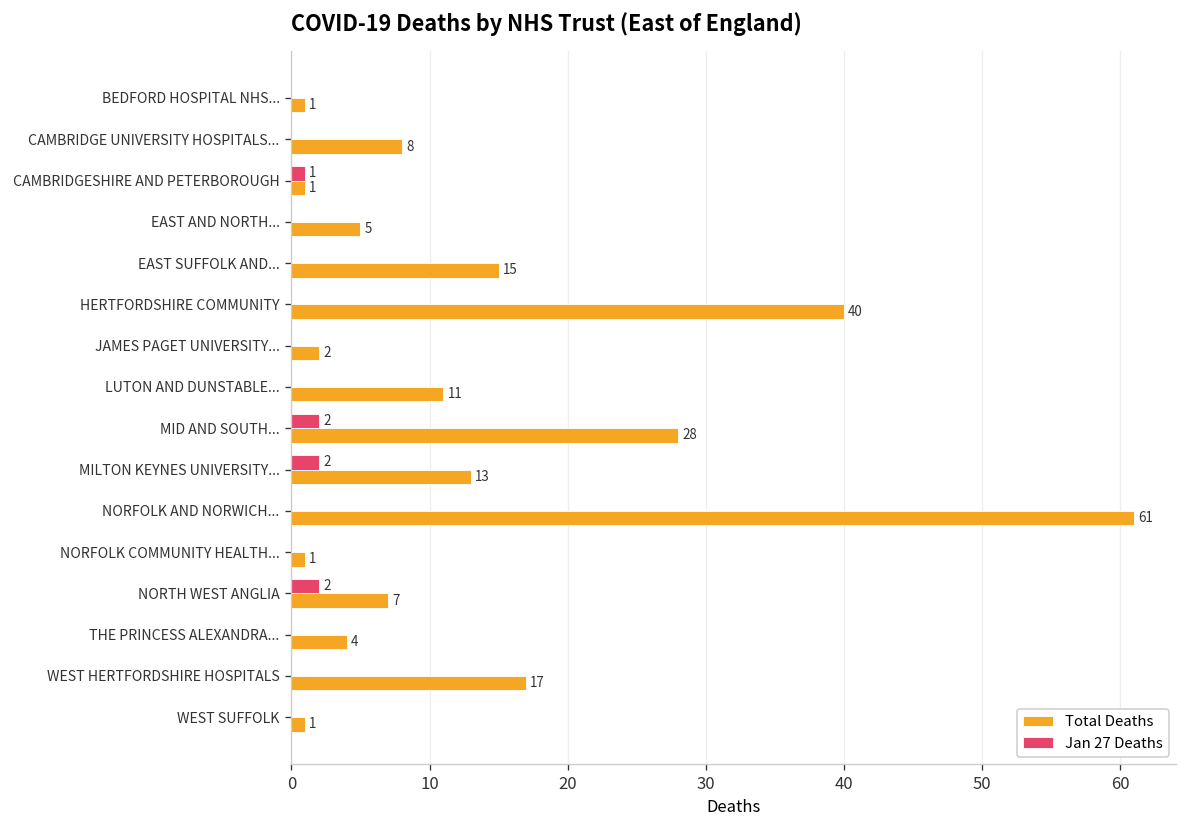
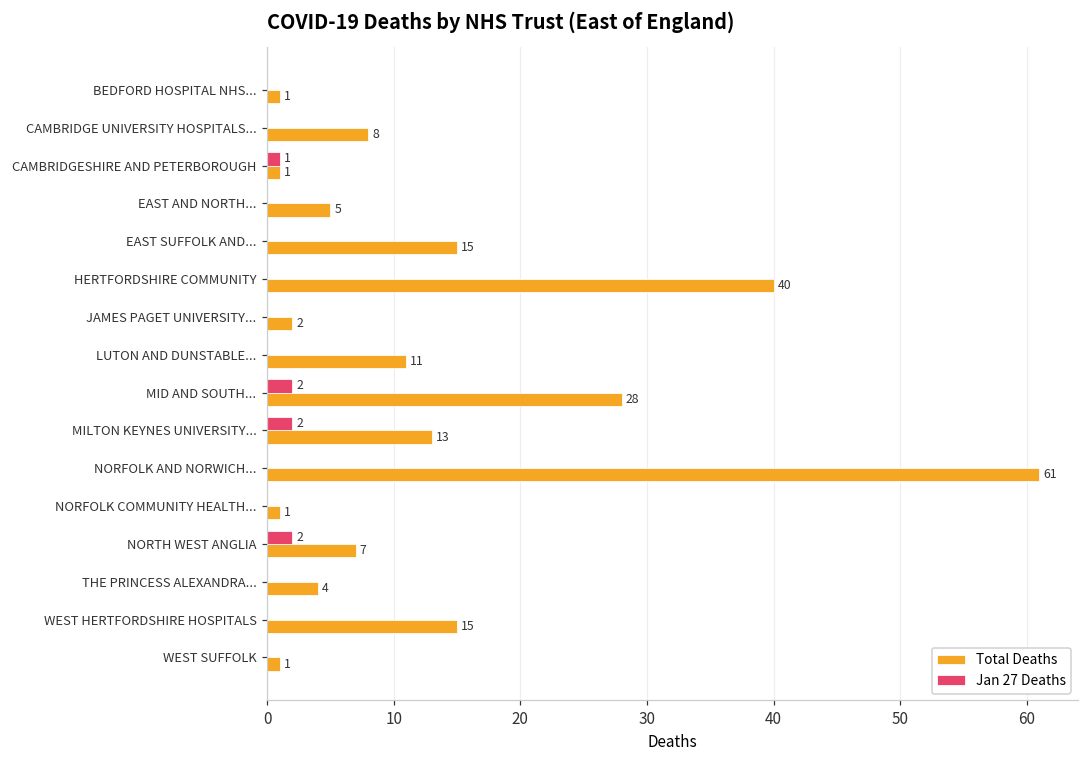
  {
    "Total Deaths": {
      "BEDFORD HOSPITAL NHS...": 1,
      "CAMBRIDGE UNIVERSITY HOSPITALS...": 8,
      "CAMBRIDGESHIRE AND PETERBOROUGH": 1,
      "EAST AND NORTH...": 5,
      "EAST SUFFOLK AND...": 15,
      "HERTFORDSHIRE COMMUNITY": 40,
      "JAMES PAGET UNIVERSITY...": 2,
      "LUTON AND DUNSTABLE...": 11,
      "MID AND SOUTH...": 28,
      "MILTON KEYNES UNIVERSITY...": 13,
      "NORFOLK AND NORWICH...": 61,
      "NORFOLK COMMUNITY HEALTH...": 1,
      "NORTH WEST ANGLIA": 7,
      "THE PRINCESS ALEXANDRA...": 4,
-     "WEST HERTFORDSHIRE HOSPITALS": 17,
+     "WEST HERTFORDSHIRE HOSPITALS": 15,
      "WEST SUFFOLK": 1
    },
    "Jan 27 Deaths": {
      "CAMBRIDGESHIRE AND PETERBOROUGH": 1,
      "MID AND SOUTH...": 2,
      "MILTON KEYNES UNIVERSITY...": 2,
      "NORTH WEST ANGLIA": 2
    }
  }
